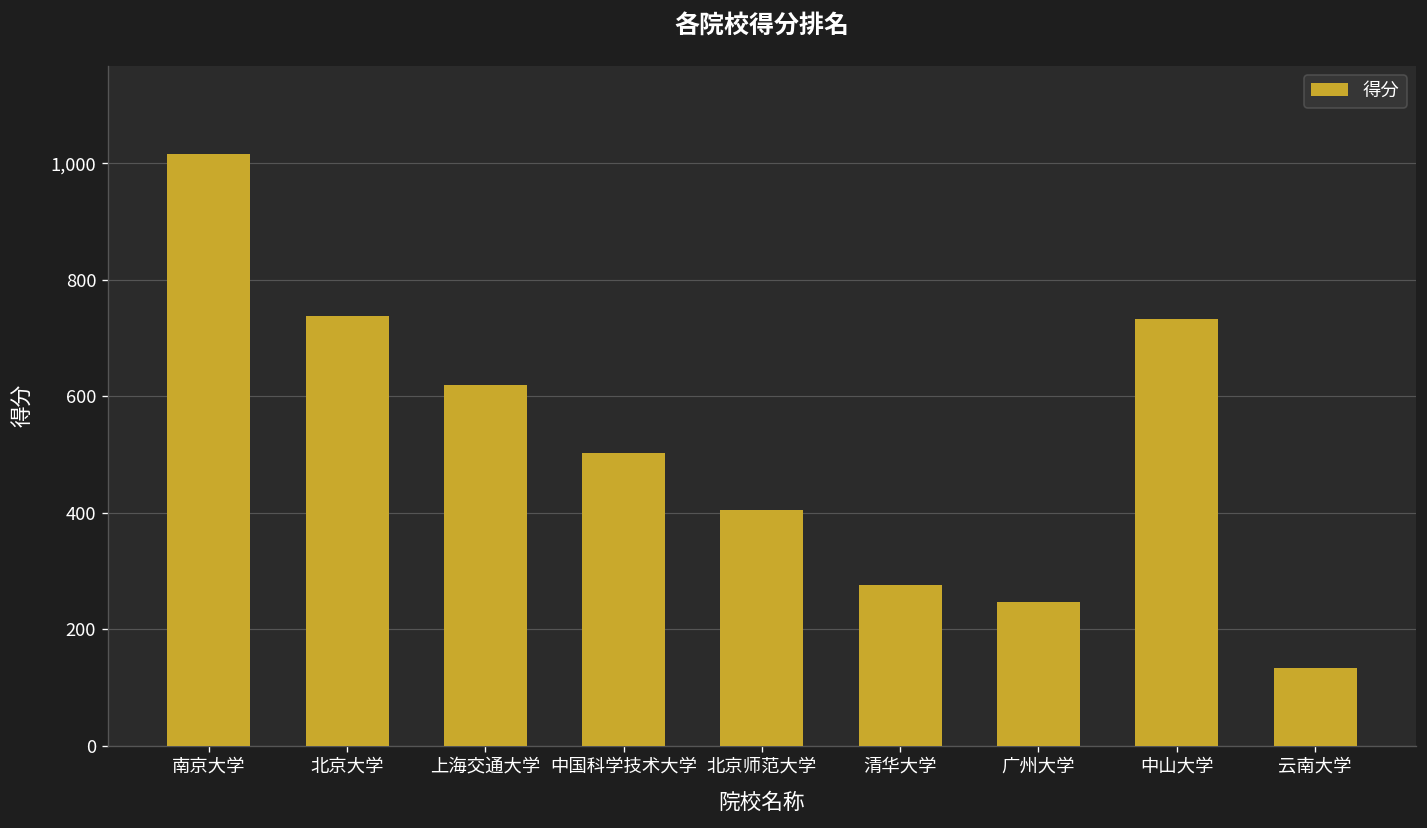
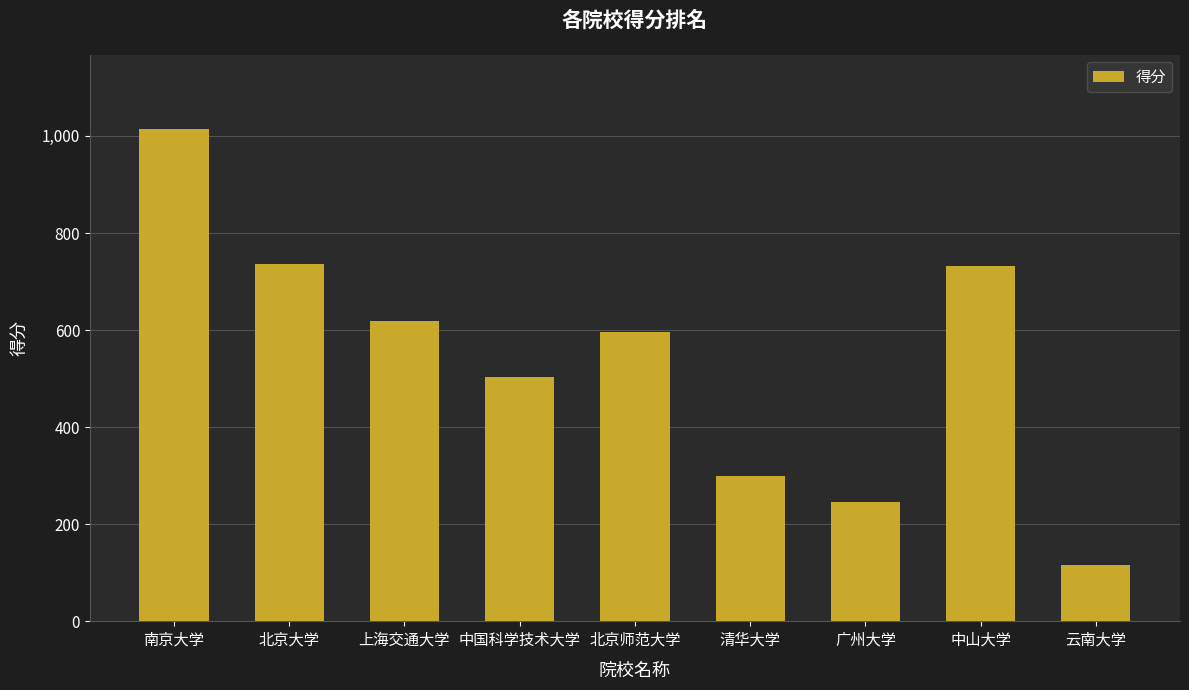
  {
    "南京大学": "1,020",
    "北京大学": "740",
    "上海交通大学": "620",
    "中国科学技术大学": "500",
-   "北京师范大学": "400",
-   "清华大学": "280",
+   "北京师范大学": "600",
+   "清华大学": "300",
    "广州大学": "250",
    "中山大学": "730",
-   "云南大学": "130"
+   "云南大学": "120"
  }
